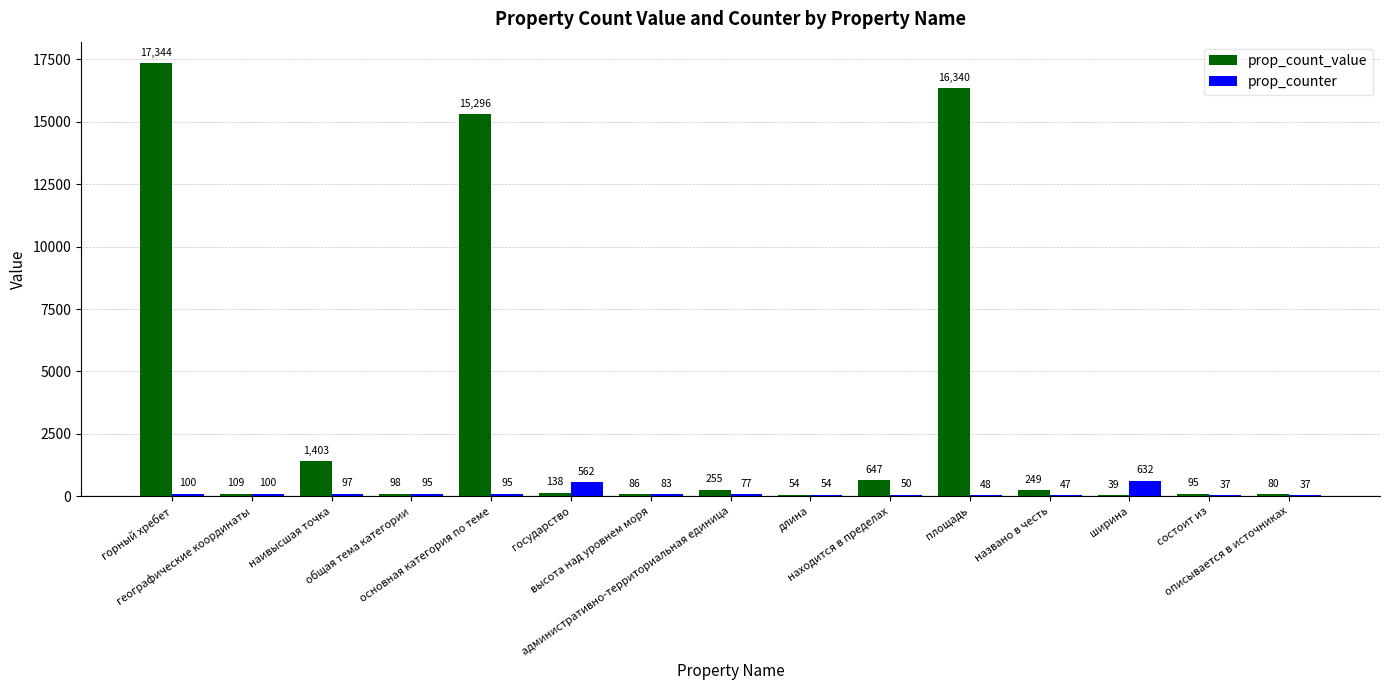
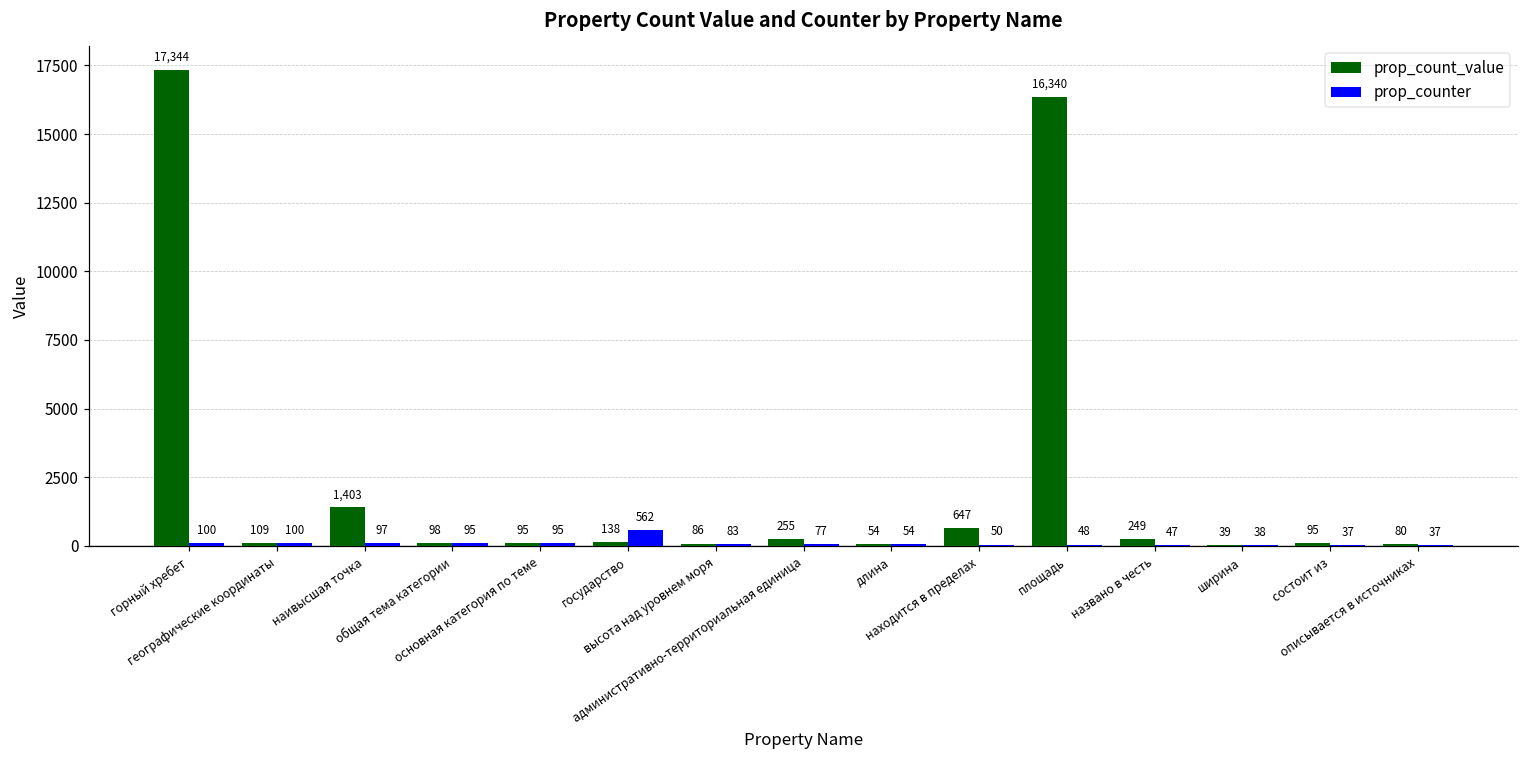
  {
    "prop_count_value": {
      "горный хребет": "17,344",
      "географические координаты": "109",
      "наивысшая точка": "1,403",
      "общая тема категории": "98",
-     "основная категория по теме": "15,296",
+     "основная категория по теме": "95",
      "государство": "138",
      "высота над уровнем моря": "86",
      "административно-территориальная единица": "255",
      "длина": "54",
      "находится в пределах": "647",
      "площадь": "16,340",
      "названо в честь": "249",
      "ширина": "39",
      "состоит из": "95",
      "описывается в источниках": "80"
    },
    "prop_counter": {
      "горный хребет": "100",
      "географические координаты": "100",
      "наивысшая точка": "97",
      "общая тема категории": "95",
      "основная категория по теме": "95",
      "государство": "562",
      "высота над уровнем моря": "83",
      "административно-территориальная единица": "77",
      "длина": "54",
      "находится в пределах": "50",
      "площадь": "48",
      "названо в честь": "47",
-     "ширина": "632",
+     "ширина": "38",
      "состоит из": "37",
      "описывается в источниках": "37"
    }
  }
